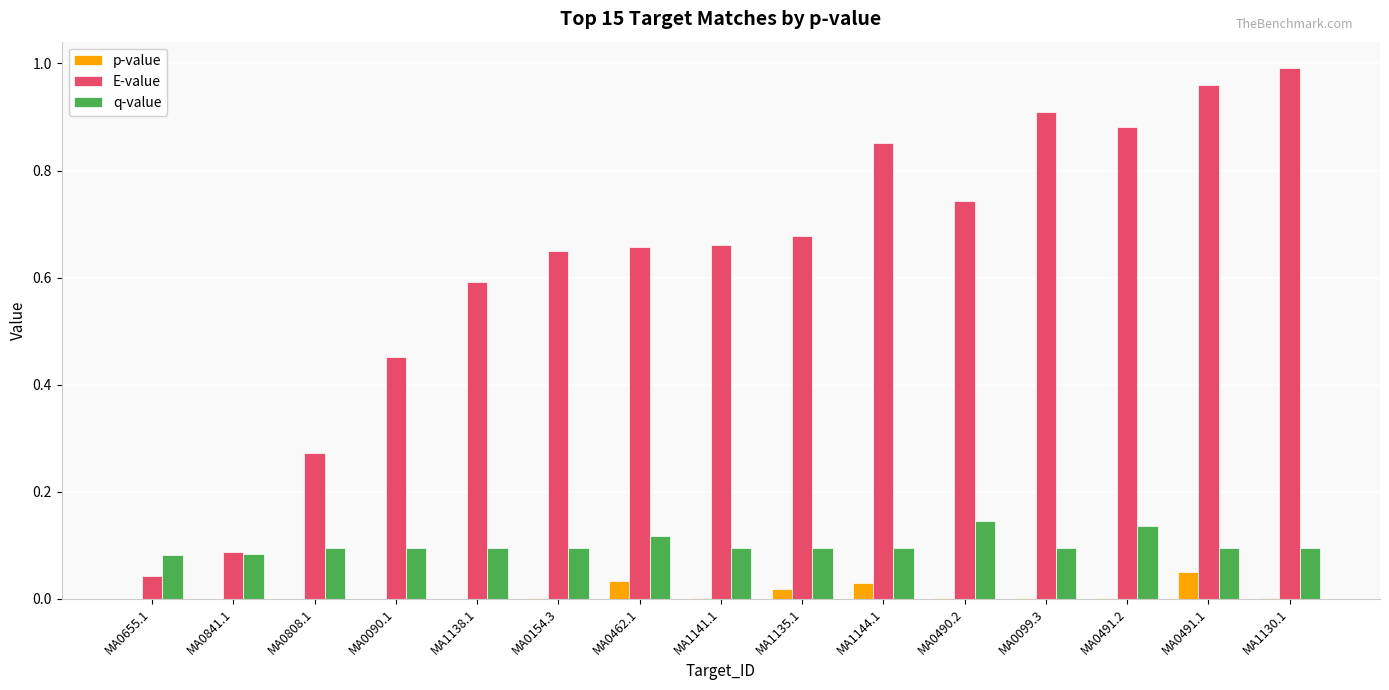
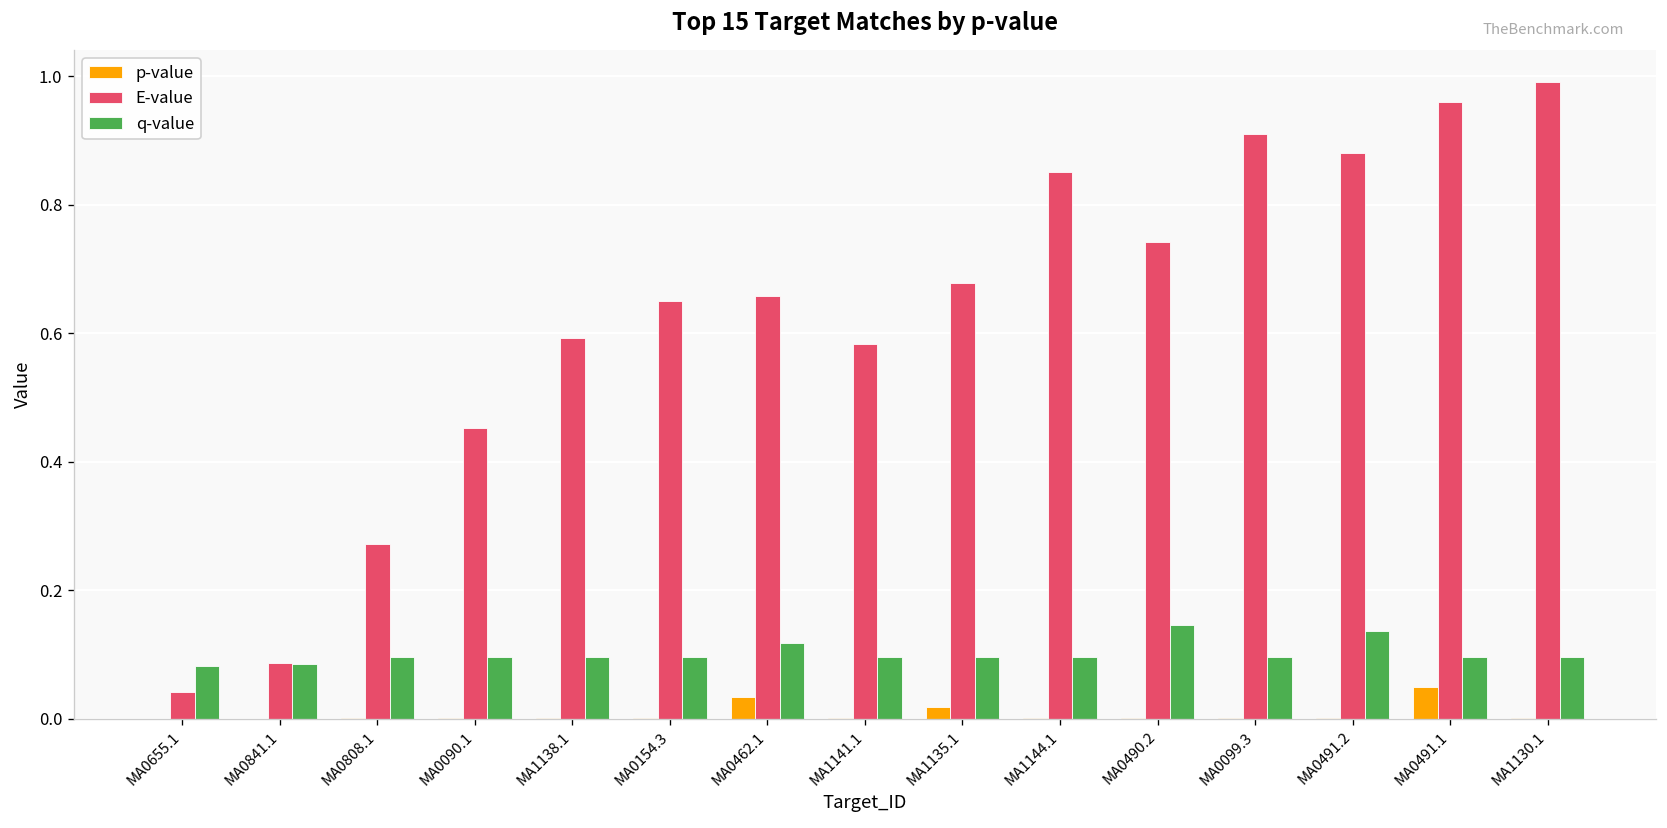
  {
    "p-value": {
      "MA0462.1": 0.03,
      "MA1135.1": 0.02,
-     "MA1144.1": 0.03,
+     "MA1144.1": 0.00,
      "MA0491.1": 0.05
    },
    "E-value": {
      "MA0655.1": 0.04,
      "MA0841.1": 0.09,
      "MA0808.1": 0.27,
      "MA0090.1": 0.45,
      "MA1138.1": 0.59,
      "MA0154.3": 0.65,
      "MA0462.1": 0.66,
-     "MA1141.1": 0.66,
+     "MA1141.1": 0.58,
      "MA1135.1": 0.68,
      "MA1144.1": 0.85,
      "MA0490.2": 0.74,
      "MA0099.3": 0.91,
      "MA0491.2": 0.88,
      "MA0491.1": 0.96,
      "MA1130.1": 0.99
    },
    "q-value": {
      "MA0655.1": 0.08,
      "MA0841.1": 0.08,
      "MA0808.1": 0.10,
      "MA0090.1": 0.10,
      "MA1138.1": 0.10,
      "MA0154.3": 0.10,
      "MA0462.1": 0.12,
      "MA1141.1": 0.10,
      "MA1135.1": 0.10,
      "MA1144.1": 0.10,
      "MA0490.2": 0.15,
      "MA0099.3": 0.10,
      "MA0491.2": 0.14,
      "MA0491.1": 0.10,
      "MA1130.1": 0.10
    }
  }
